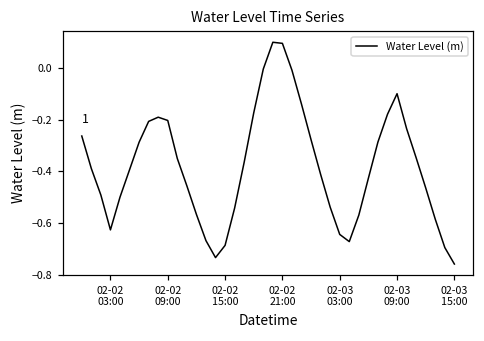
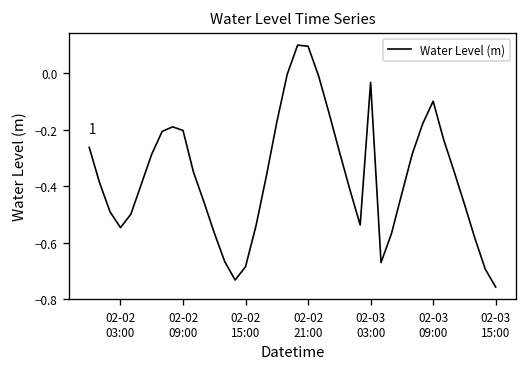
  {
-   "02-02 03:00": -0.63,
+   "02-02 03:00": -0.55,
    "02-02 09:00": -0.20,
    "02-02 15:00": -0.69,
    "02-02 21:00": 0.09,
-   "02-03 03:00": -0.64,
+   "02-03 03:00": -0.03,
    "02-03 09:00": -0.10,
    "02-03 15:00": -0.76
  }
